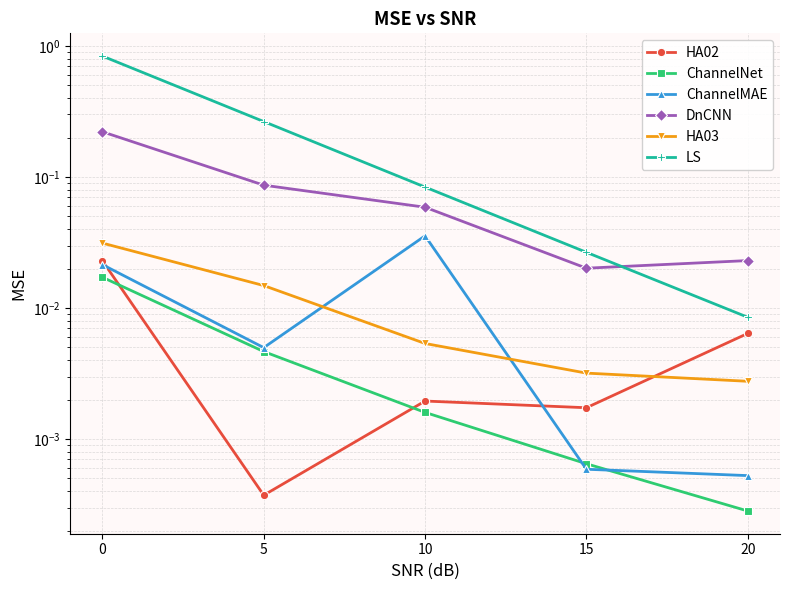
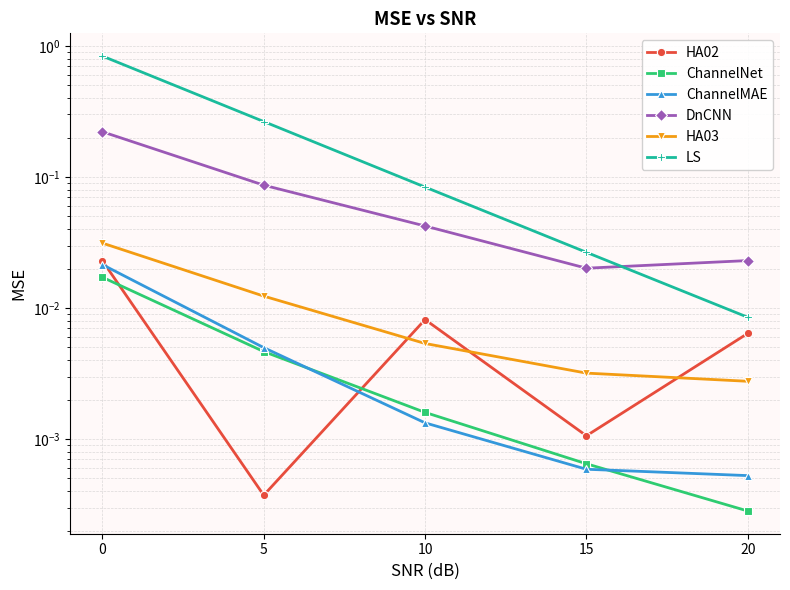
  {
    "HA02": {
      "0": 0.023,
      "5": 0.00037,
-     "10": 0.0019,
-     "15": 0.0017,
+     "10": 0.008,
+     "15": 0.0011,
      "20": 0.006
    },
    "ChannelMAE": {
      "0": 0.021,
      "5": 0.0050,
-     "10": 0.036,
+     "10": 0.0013,
      "15": 0.0006,
      "20": 0.00053
    },
    "DnCNN": {
      "0": 0.22,
      "5": 0.09,
-     "10": 0.06,
+     "10": 0.042,
      "15": 0.020,
      "20": 0.023
    },
    "HA03": {
      "0": 0.031,
-     "5": 0.015,
+     "5": 0.012,
      "10": 0.0054,
      "15": 0.0032,
      "20": 0.0028
    }
  }
